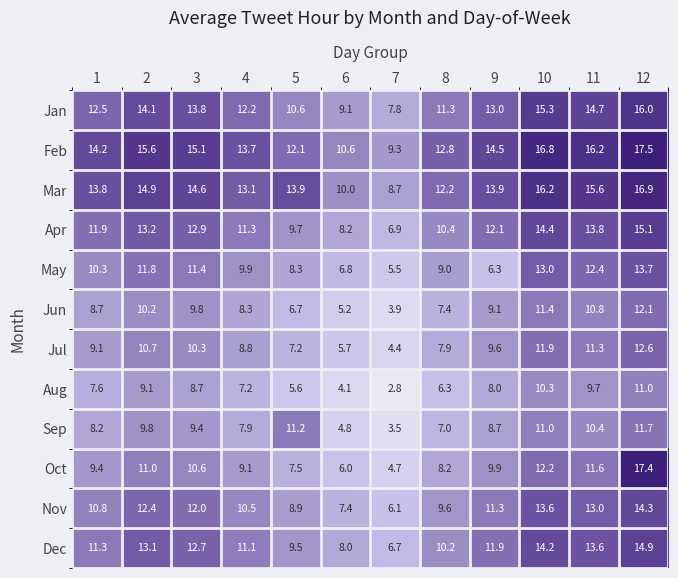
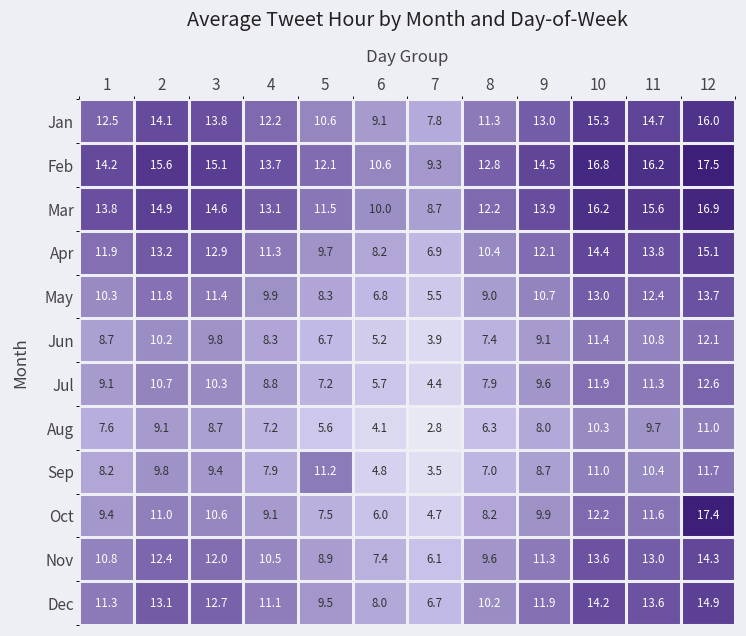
  {
    "Jan": {
      "1": 12.5,
      "2": 14.1,
      "3": 13.8,
      "4": 12.2,
      "5": 10.6,
      "6": 9.1,
      "7": 7.8,
      "8": 11.3,
      "9": 13.0,
      "10": 15.3,
      "11": 14.7,
      "12": 16.0
    },
    "Feb": {
      "1": 14.2,
      "2": 15.6,
      "3": 15.1,
      "4": 13.7,
      "5": 12.1,
      "6": 10.6,
      "7": 9.3,
      "8": 12.8,
      "9": 14.5,
      "10": 16.8,
      "11": 16.2,
      "12": 17.5
    },
    "Mar": {
      "1": 13.8,
      "2": 14.9,
      "3": 14.6,
      "4": 13.1,
-     "5": 13.9,
+     "5": 11.5,
      "6": 10.0,
      "7": 8.7,
      "8": 12.2,
      "9": 13.9,
      "10": 16.2,
      "11": 15.6,
      "12": 16.9
    },
    "Apr": {
      "1": 11.9,
      "2": 13.2,
      "3": 12.9,
      "4": 11.3,
      "5": 9.7,
      "6": 8.2,
      "7": 6.9,
      "8": 10.4,
      "9": 12.1,
      "10": 14.4,
      "11": 13.8,
      "12": 15.1
    },
    "May": {
      "1": 10.3,
      "2": 11.8,
      "3": 11.4,
      "4": 9.9,
      "5": 8.3,
      "6": 6.8,
      "7": 5.5,
      "8": 9.0,
-     "9": 6.3,
+     "9": 10.7,
      "10": 13.0,
      "11": 12.4,
      "12": 13.7
    },
    "Jun": {
      "1": 8.7,
      "2": 10.2,
      "3": 9.8,
      "4": 8.3,
      "5": 6.7,
      "6": 5.2,
      "7": 3.9,
      "8": 7.4,
      "9": 9.1,
      "10": 11.4,
      "11": 10.8,
      "12": 12.1
    },
    "Jul": {
      "1": 9.1,
      "2": 10.7,
      "3": 10.3,
      "4": 8.8,
      "5": 7.2,
      "6": 5.7,
      "7": 4.4,
      "8": 7.9,
      "9": 9.6,
      "10": 11.9,
      "11": 11.3,
      "12": 12.6
    },
    "Aug": {
      "1": 7.6,
      "2": 9.1,
      "3": 8.7,
      "4": 7.2,
      "5": 5.6,
      "6": 4.1,
      "7": 2.8,
      "8": 6.3,
      "9": 8.0,
      "10": 10.3,
      "11": 9.7,
      "12": 11.0
    },
    "Sep": {
      "1": 8.2,
      "2": 9.8,
      "3": 9.4,
      "4": 7.9,
      "5": 11.2,
      "6": 4.8,
      "7": 3.5,
      "8": 7.0,
      "9": 8.7,
      "10": 11.0,
      "11": 10.4,
      "12": 11.7
    },
    "Oct": {
      "1": 9.4,
      "2": 11.0,
      "3": 10.6,
      "4": 9.1,
      "5": 7.5,
      "6": 6.0,
      "7": 4.7,
      "8": 8.2,
      "9": 9.9,
      "10": 12.2,
      "11": 11.6,
      "12": 17.4
    },
    "Nov": {
      "1": 10.8,
      "2": 12.4,
      "3": 12.0,
      "4": 10.5,
      "5": 8.9,
      "6": 7.4,
      "7": 6.1,
      "8": 9.6,
      "9": 11.3,
      "10": 13.6,
      "11": 13.0,
      "12": 14.3
    },
    "Dec": {
      "1": 11.3,
      "2": 13.1,
      "3": 12.7,
      "4": 11.1,
      "5": 9.5,
      "6": 8.0,
      "7": 6.7,
      "8": 10.2,
      "9": 11.9,
      "10": 14.2,
      "11": 13.6,
      "12": 14.9
    }
  }
